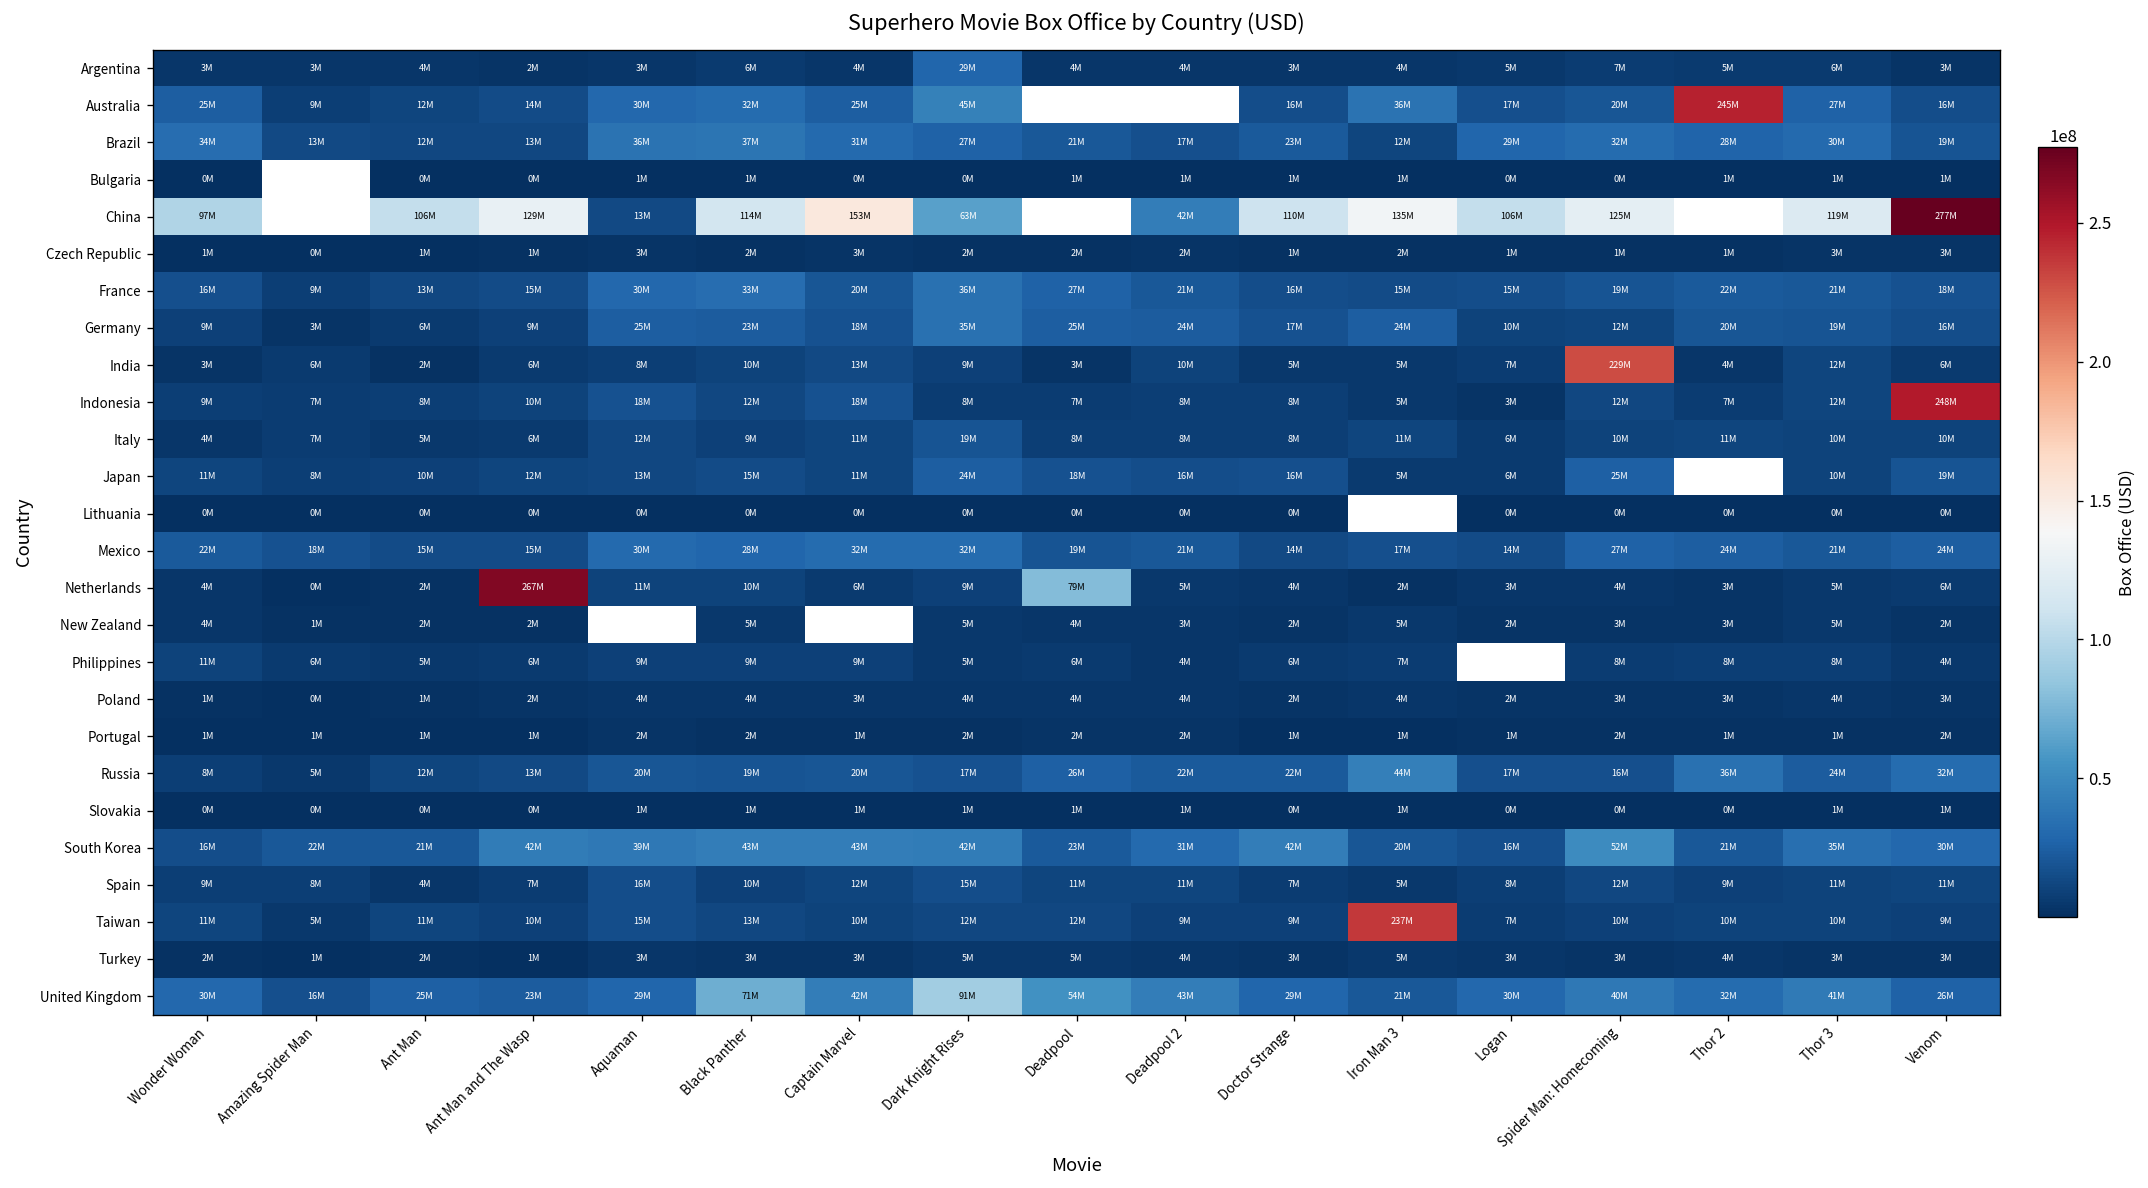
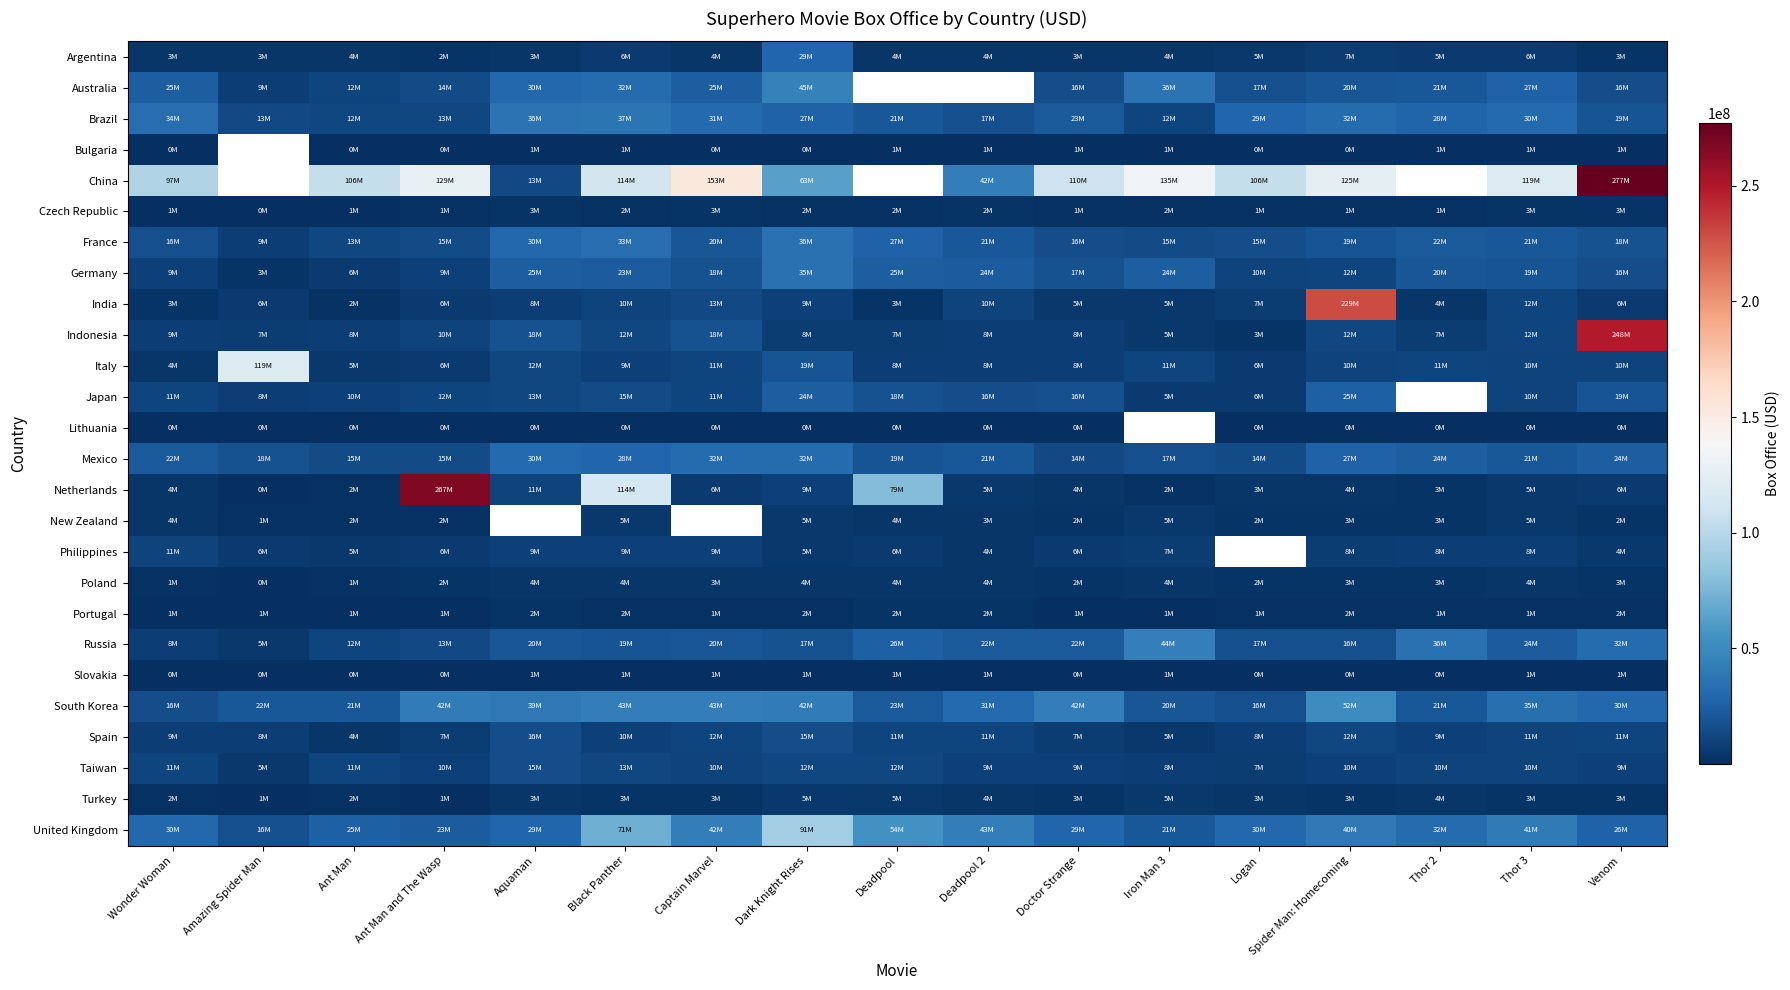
  {
    "Australia": {
      "Wonder Woman": "25M",
      "Amazing Spider Man": "9M",
      "Ant Man": "12M",
      "Ant Man and The Wasp": "14M",
      "Aquaman": "30M",
      "Black Panther": "32M",
      "Captain Marvel": "25M",
      "Dark Knight Rises": "45M",
      "Doctor Strange": "16M",
      "Iron Man 3": "36M",
      "Logan": "17M",
      "Spider Man: Homecoming": "20M",
-     "Thor 2": "245M",
+     "Thor 2": "21M",
      "Thor 3": "27M",
      "Venom": "16M"
    },
    "Italy": {
      "Wonder Woman": "4M",
-     "Amazing Spider Man": "7M",
+     "Amazing Spider Man": "119M",
      "Ant Man": "5M",
      "Ant Man and The Wasp": "6M",
      "Aquaman": "12M",
      "Black Panther": "9M",
      "Captain Marvel": "11M",
      "Dark Knight Rises": "19M",
      "Deadpool": "8M",
      "Deadpool 2": "8M",
      "Doctor Strange": "8M",
      "Iron Man 3": "11M",
      "Logan": "6M",
      "Spider Man: Homecoming": "10M",
      "Thor 2": "11M",
      "Thor 3": "10M",
      "Venom": "10M"
    },
    "Netherlands": {
      "Wonder Woman": "4M",
      "Amazing Spider Man": "0M",
      "Ant Man": "2M",
      "Ant Man and The Wasp": "267M",
      "Aquaman": "11M",
-     "Black Panther": "10M",
+     "Black Panther": "114M",
      "Captain Marvel": "6M",
      "Dark Knight Rises": "9M",
      "Deadpool": "79M",
      "Deadpool 2": "5M",
      "Doctor Strange": "4M",
      "Iron Man 3": "2M",
      "Logan": "3M",
      "Spider Man: Homecoming": "4M",
      "Thor 2": "3M",
      "Thor 3": "5M",
      "Venom": "6M"
    },
    "Taiwan": {
      "Wonder Woman": "11M",
      "Amazing Spider Man": "5M",
      "Ant Man": "11M",
      "Ant Man and The Wasp": "10M",
      "Aquaman": "15M",
      "Black Panther": "13M",
      "Captain Marvel": "10M",
      "Dark Knight Rises": "12M",
      "Deadpool": "12M",
      "Deadpool 2": "9M",
      "Doctor Strange": "9M",
-     "Iron Man 3": "237M",
+     "Iron Man 3": "8M",
      "Logan": "7M",
      "Spider Man: Homecoming": "10M",
      "Thor 2": "10M",
      "Thor 3": "10M",
      "Venom": "9M"
    }
  }
